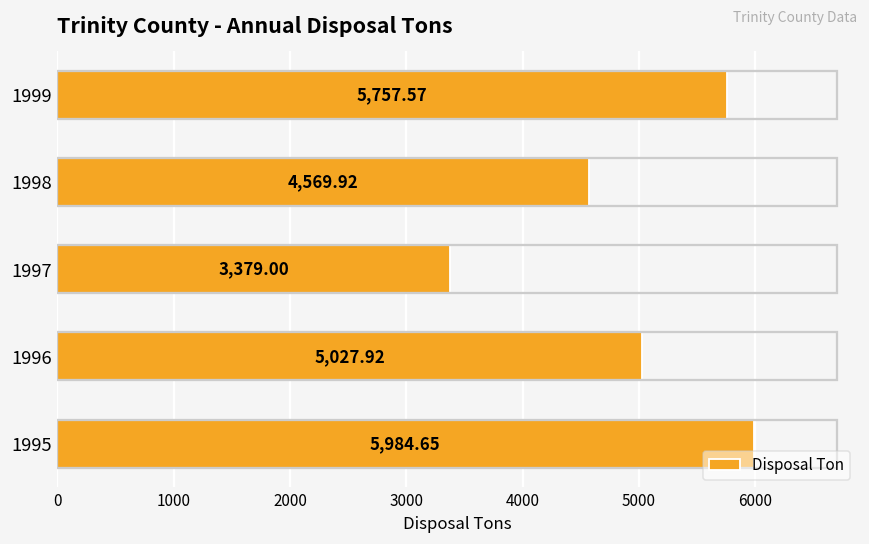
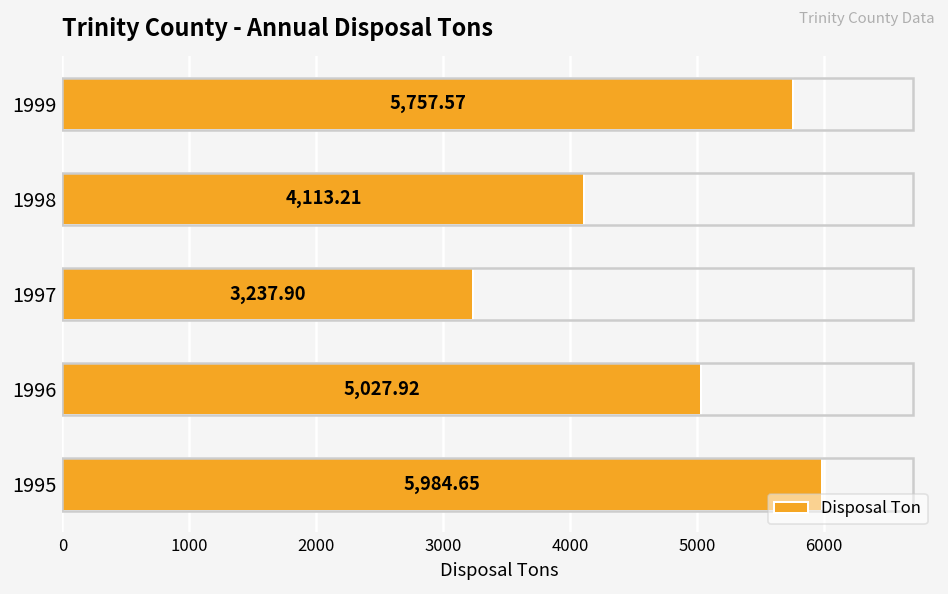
  {
    "1999": "5,757.57",
-   "1998": "4,569.92",
-   "1997": "3,379.00",
+   "1998": "4,113.21",
+   "1997": "3,237.90",
    "1996": "5,027.92",
    "1995": "5,984.65"
  }
